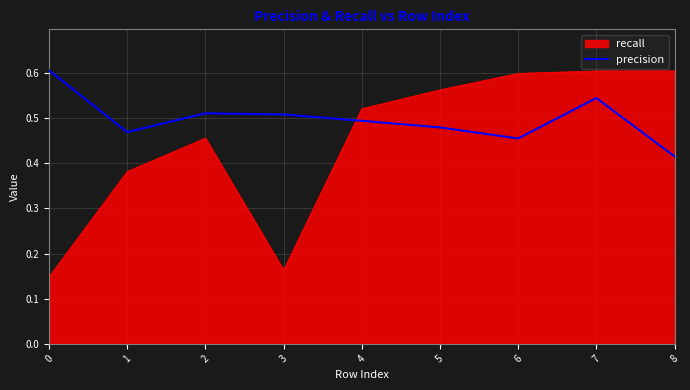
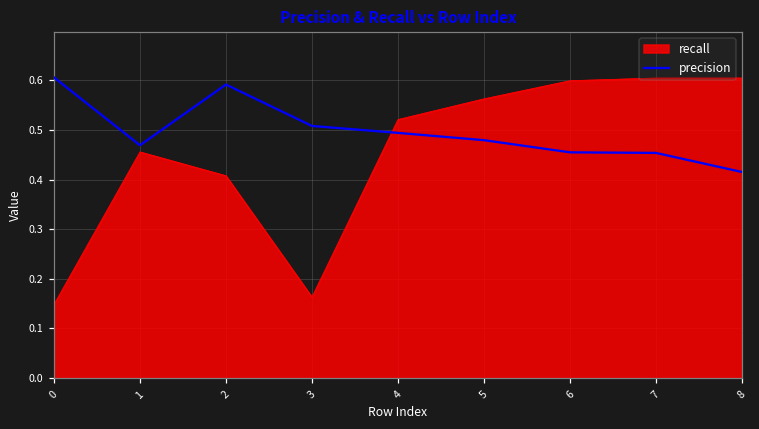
  {
    "recall": {
      "0": 0.15,
-     "1": 0.38,
-     "2": 0.46,
+     "1": 0.46,
+     "2": 0.41,
      "3": 0.16,
      "4": 0.52,
      "5": 0.56,
      "6": 0.60,
      "7": 0.60,
      "8": 0.60
    },
    "precision": {
      "0": 0.61,
      "1": 0.47,
-     "2": 0.51,
+     "2": 0.59,
      "3": 0.51,
      "4": 0.49,
      "5": 0.48,
      "6": 0.45,
-     "7": 0.54,
+     "7": 0.45,
      "8": 0.42
    }
  }
